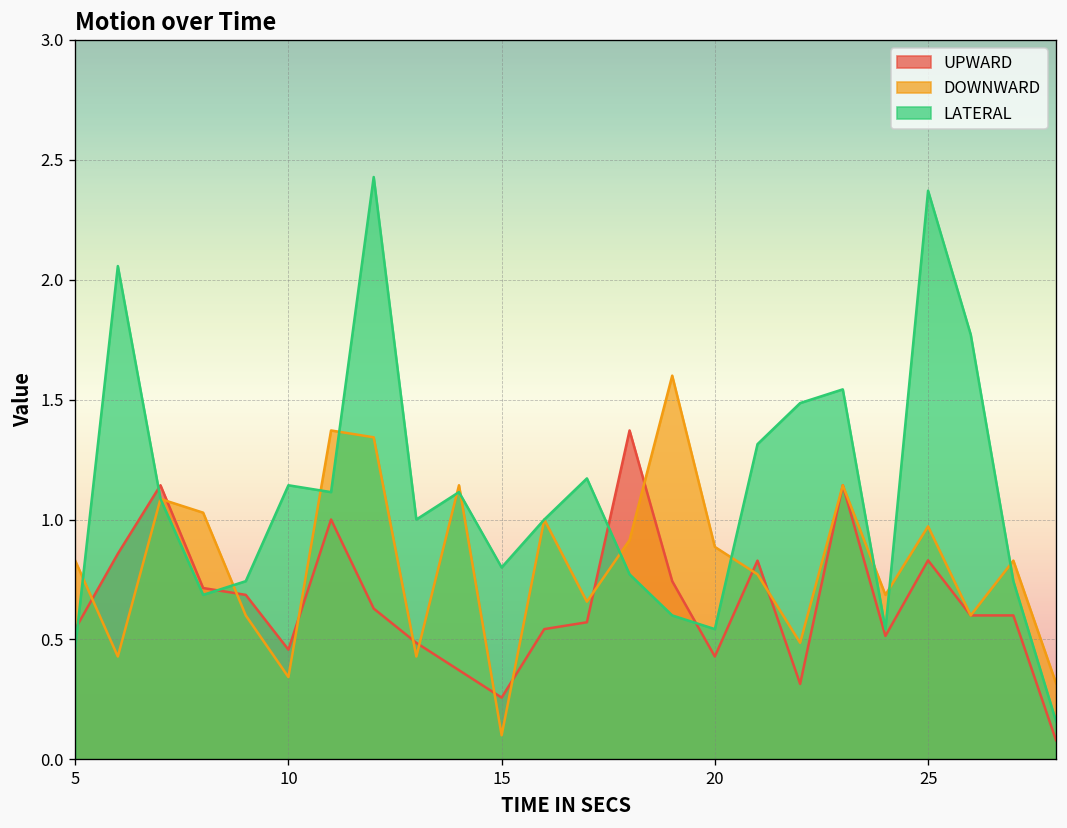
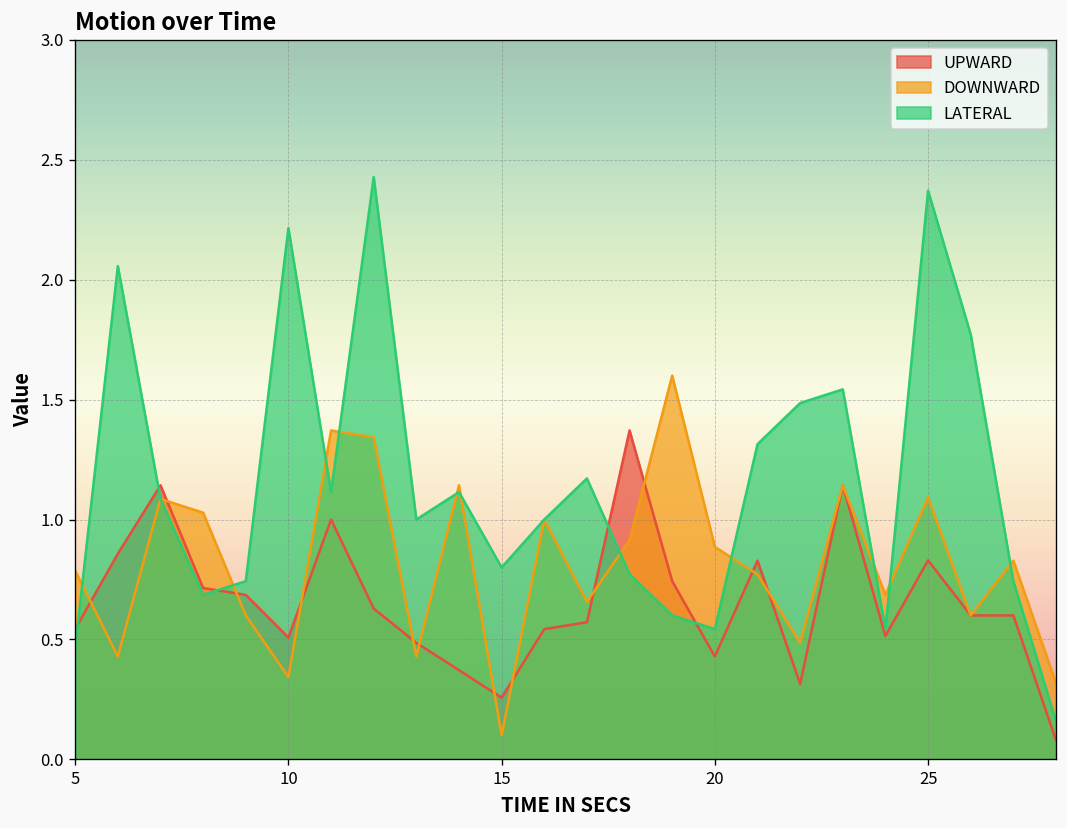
  {
    "UPWARD": {
      "5": 0.54,
-     "10": 0.46,
+     "10": 0.51,
      "15": 0.26,
      "20": 0.43,
      "25": 0.83
    },
    "DOWNWARD": {
-     "5": 0.83,
+     "5": 0.79,
      "10": 0.34,
      "15": 0.10,
      "20": 0.89,
-     "25": 0.97
+     "25": 1.09
    },
    "LATERAL": {
      "5": 0.47,
-     "10": 1.14,
+     "10": 2.22,
      "15": 0.80,
      "20": 0.54,
      "25": 2.37
    }
  }
